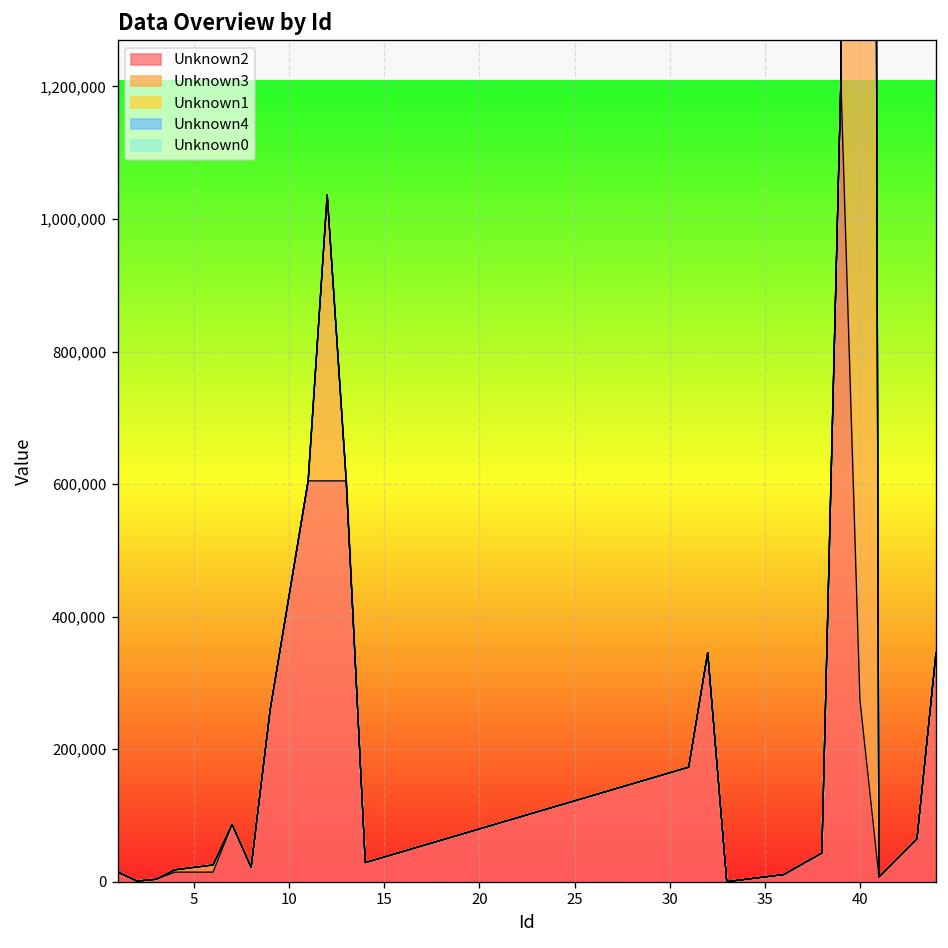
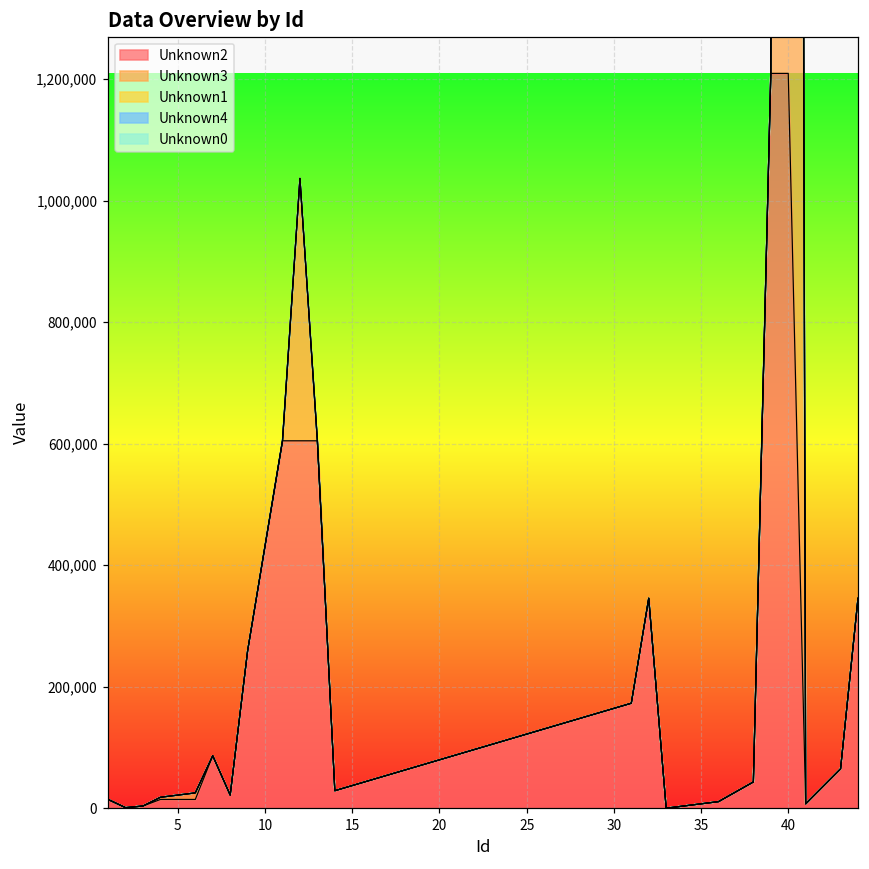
  {
    "Unknown2": {
      "5": "10,000",
-     "40": "270,000"
+     "40": "1,210,000"
    }
  }
